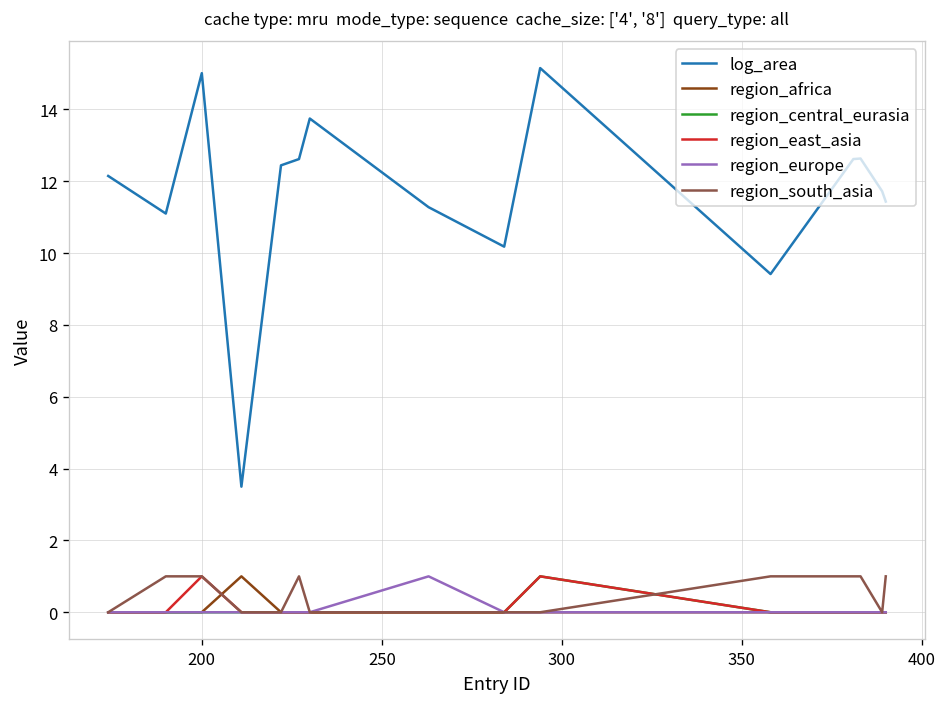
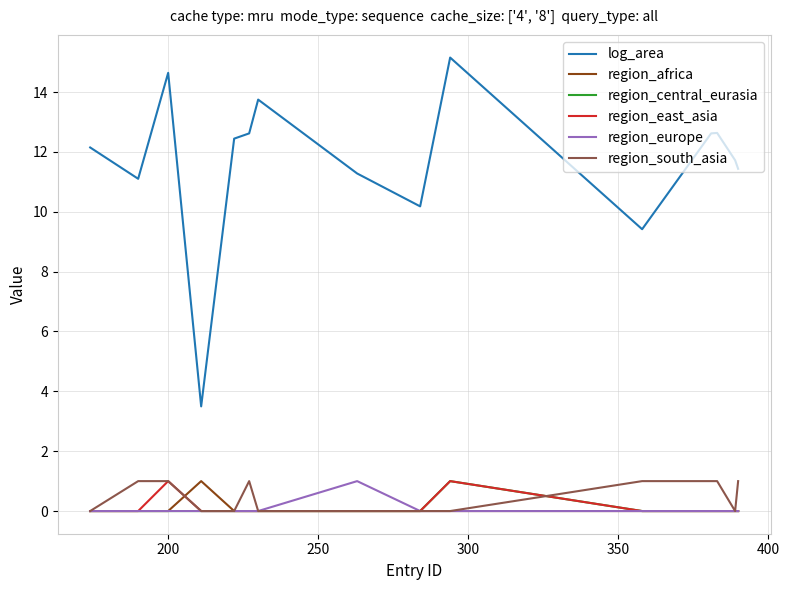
  {
    "log_area": {
-     "200": 15.0
+     "200": 14.6
    }
  }
